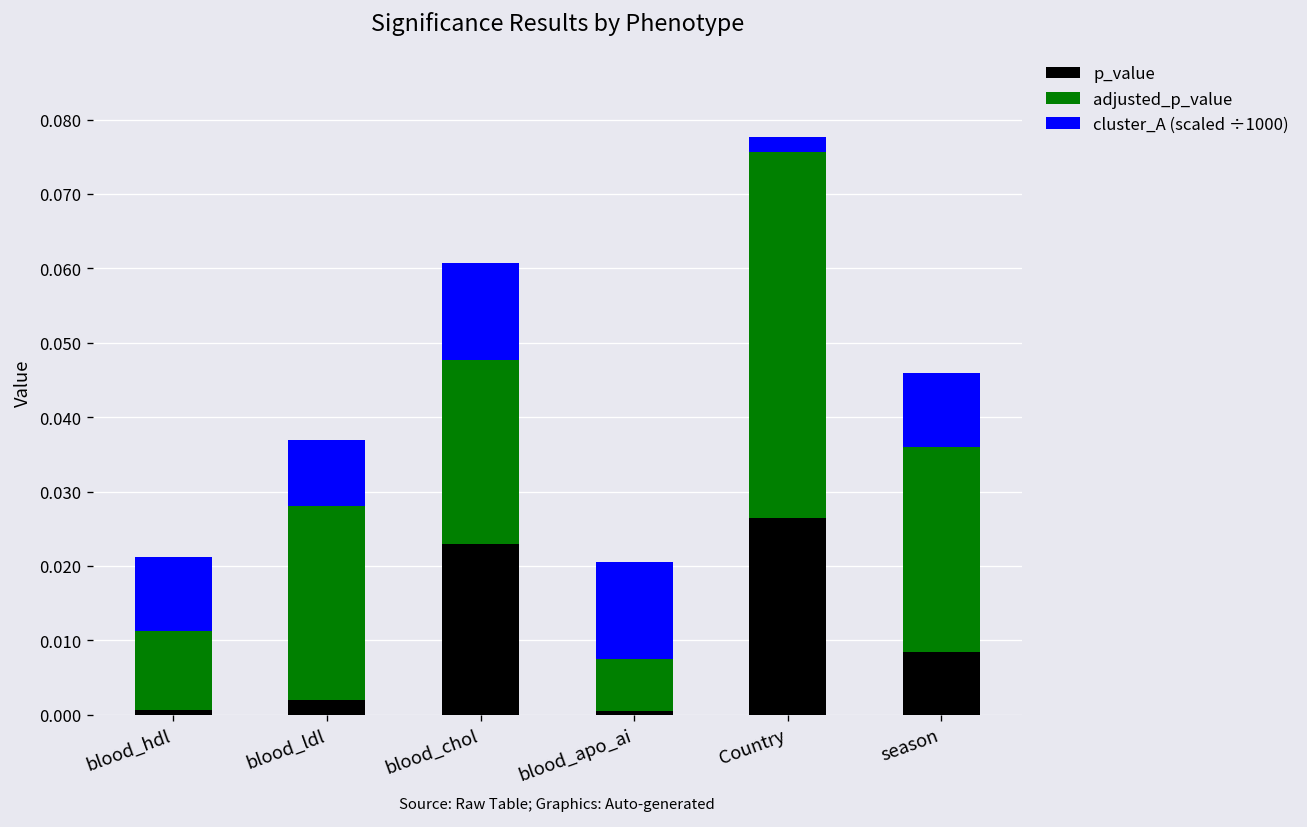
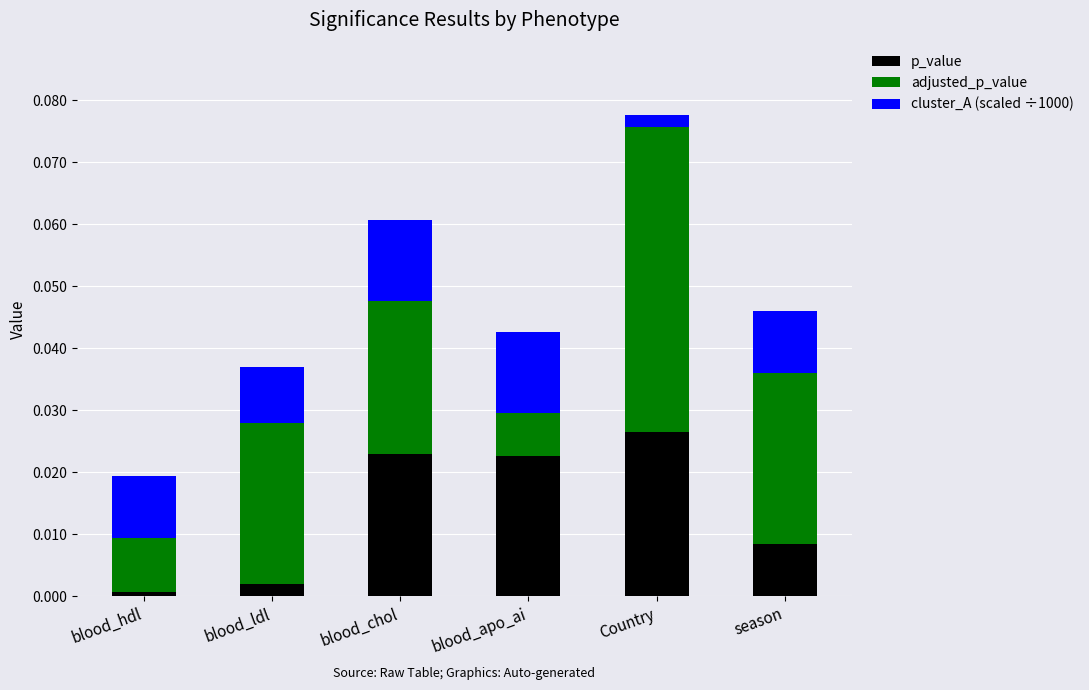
  {
    "p_value": {
      "blood_hdl": 0.001,
      "blood_ldl": 0.002,
      "blood_chol": 0.023,
-     "blood_apo_ai": 0.001,
+     "blood_apo_ai": 0.023,
      "Country": 0.026,
      "season": 0.008
    },
    "adjusted_p_value": {
-     "blood_hdl": 0.011,
+     "blood_hdl": 0.009,
      "blood_ldl": 0.026,
      "blood_chol": 0.025,
      "blood_apo_ai": 0.007,
      "Country": 0.049,
      "season": 0.028
    },
    "cluster_A (scaled ÷1000)": {
      "blood_hdl": 0.010,
      "blood_ldl": 0.009,
      "blood_chol": 0.013,
      "blood_apo_ai": 0.013,
      "Country": 0.002,
      "season": 0.010
    }
  }
